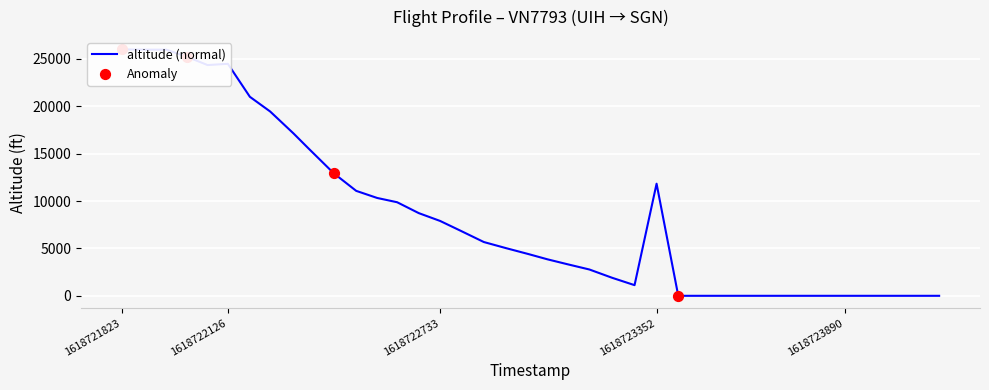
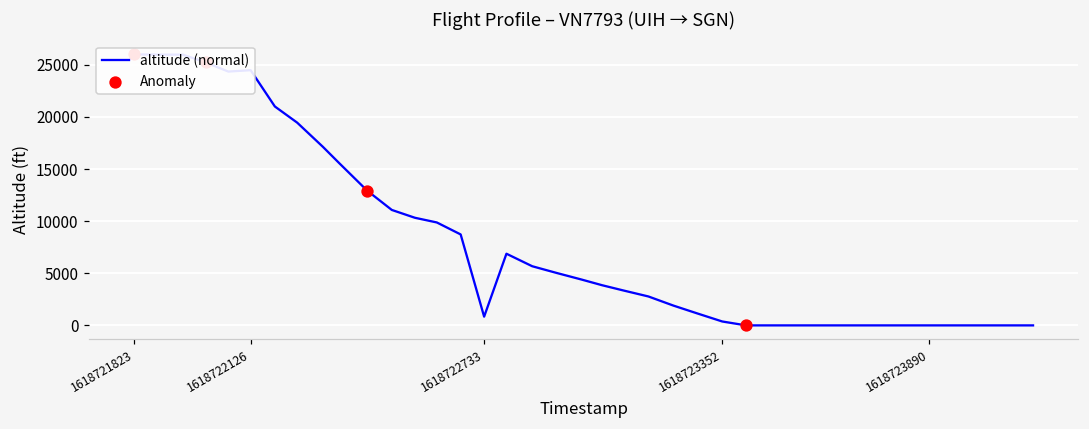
  {
    "altitude (normal)": {
-     "1618722733": 8000,
-     "1618723352": 12000,
+     "1618722733": 1000,
+     "1618723352": 0,
      "1618723890": 0
    }
  }
